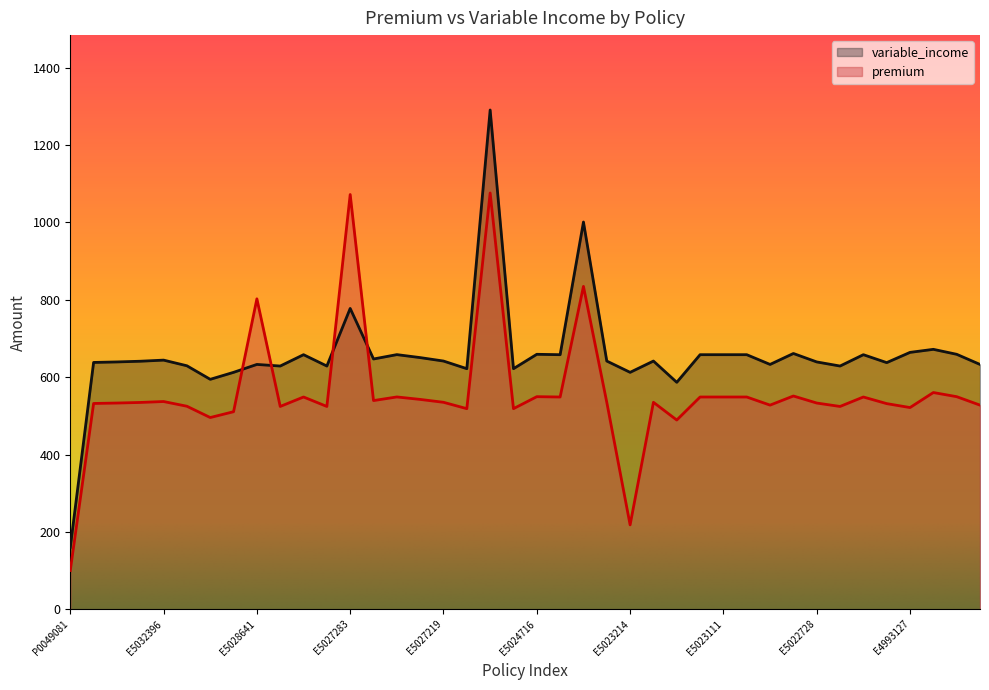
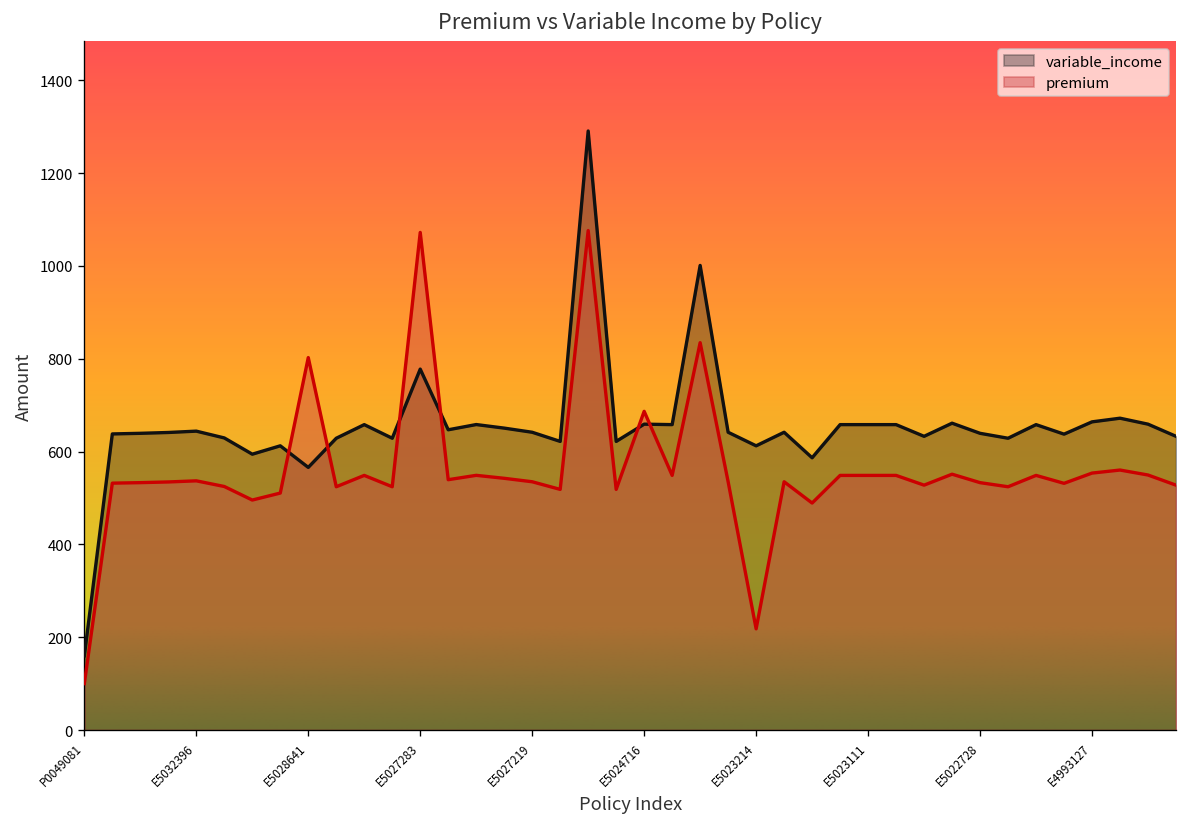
  {
    "variable_income": {
      "P0049081": 160,
      "E5032396": 640,
-     "E5028641": 630,
+     "E5028641": 570,
      "E5027283": 780,
      "E5027219": 640,
      "E5024716": 660,
      "E5023214": 610,
      "E5023111": 660,
      "E5022728": 640,
      "E4993127": 660
    },
    "premium": {
      "P0049081": 100,
      "E5032396": 540,
      "E5028641": 800,
      "E5027283": 1070,
      "E5027219": 540,
-     "E5024716": 550,
+     "E5024716": 690,
      "E5023214": 220,
      "E5023111": 550,
      "E5022728": 530,
-     "E4993127": 520
+     "E4993127": 550
    }
  }
